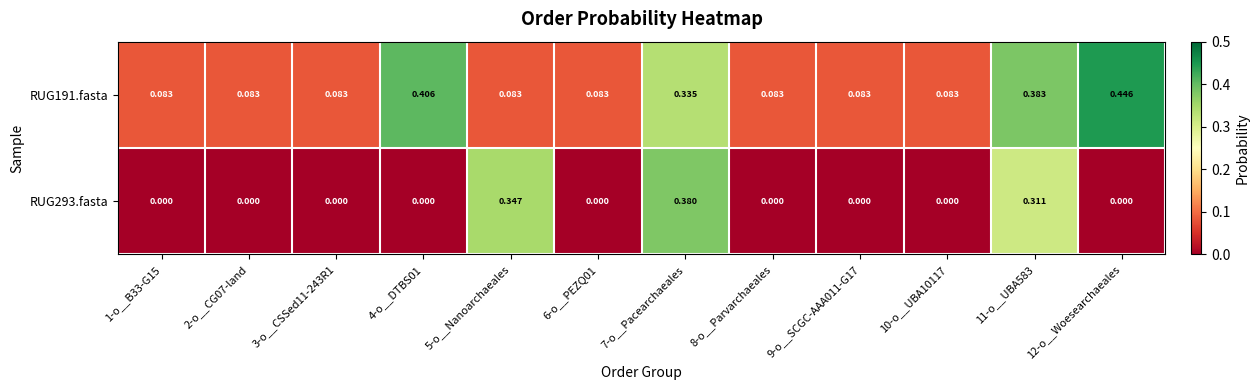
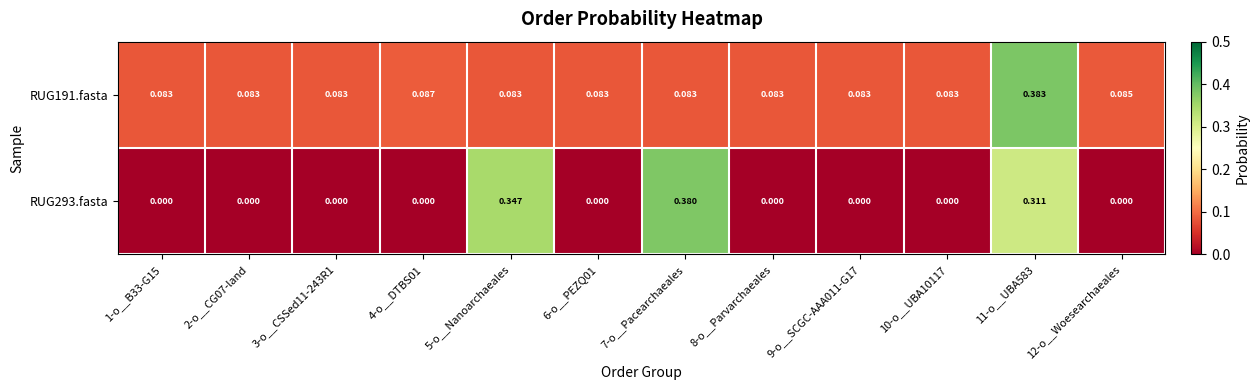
  {
    "RUG191.fasta": {
      "1-o__B33-G15": 0.083,
      "2-o__CG07-land": 0.083,
      "3-o__CSSed11-243R1": 0.083,
-     "4-o__DTBS01": 0.406,
+     "4-o__DTBS01": 0.087,
      "5-o__Nanoarchaeales": 0.083,
      "6-o__PEZQ01": 0.083,
-     "7-o__Pacearchaeales": 0.335,
+     "7-o__Pacearchaeales": 0.083,
      "8-o__Parvarchaeales": 0.083,
      "9-o__SCGC-AAA011-G17": 0.083,
      "10-o__UBA10117": 0.083,
      "11-o__UBA583": 0.383,
-     "12-o__Woesearchaeales": 0.446
+     "12-o__Woesearchaeales": 0.085
    },
    "RUG293.fasta": {
      "1-o__B33-G15": 0.000,
      "2-o__CG07-land": 0.000,
      "3-o__CSSed11-243R1": 0.000,
      "4-o__DTBS01": 0.000,
      "5-o__Nanoarchaeales": 0.347,
      "6-o__PEZQ01": 0.000,
      "7-o__Pacearchaeales": 0.380,
      "8-o__Parvarchaeales": 0.000,
      "9-o__SCGC-AAA011-G17": 0.000,
      "10-o__UBA10117": 0.000,
      "11-o__UBA583": 0.311,
      "12-o__Woesearchaeales": 0.000
    }
  }
